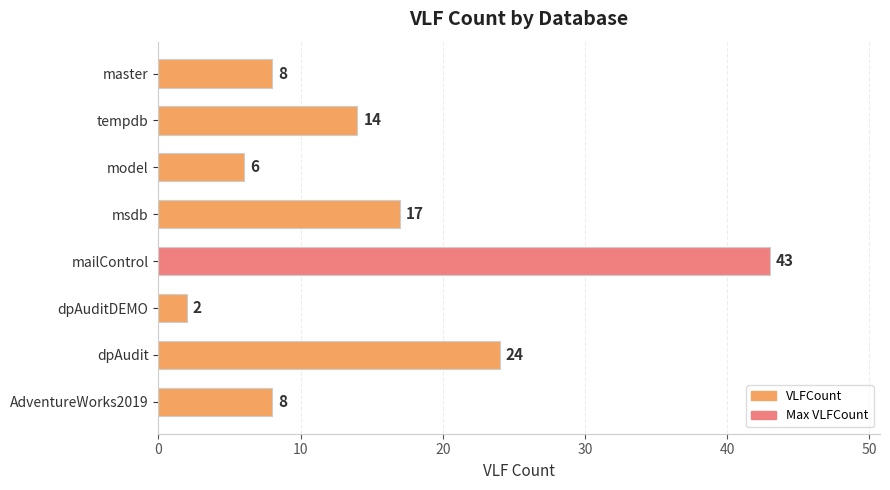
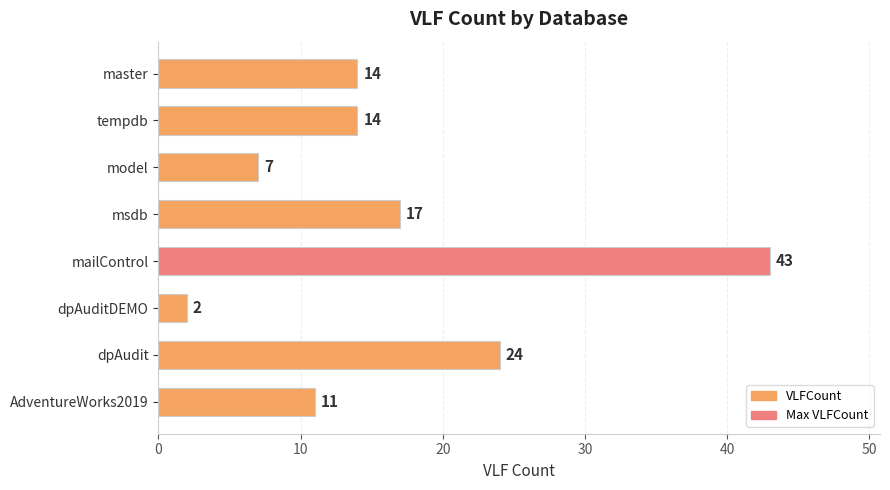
  {
-   "master": 8,
+   "master": 14,
    "tempdb": 14,
-   "model": 6,
+   "model": 7,
    "msdb": 17,
    "mailControl": 43,
    "dpAuditDEMO": 2,
    "dpAudit": 24,
-   "AdventureWorks2019": 8
+   "AdventureWorks2019": 11
  }
